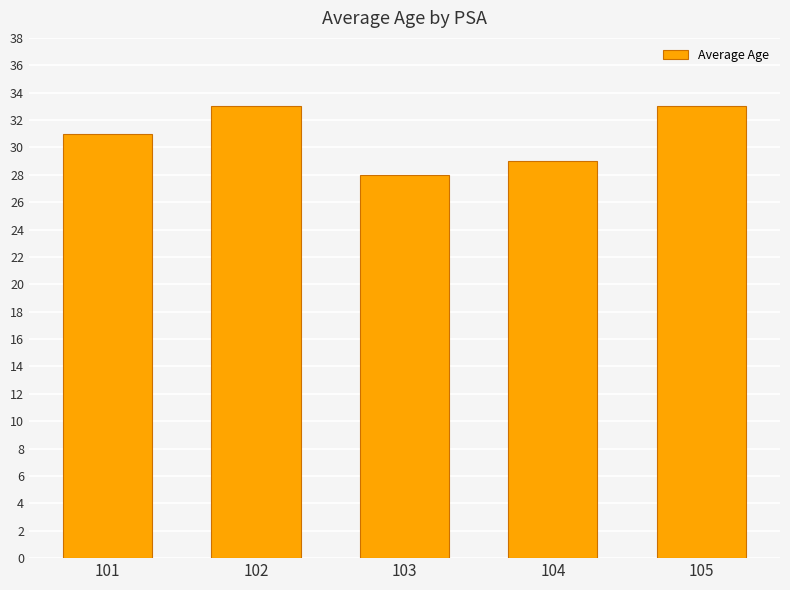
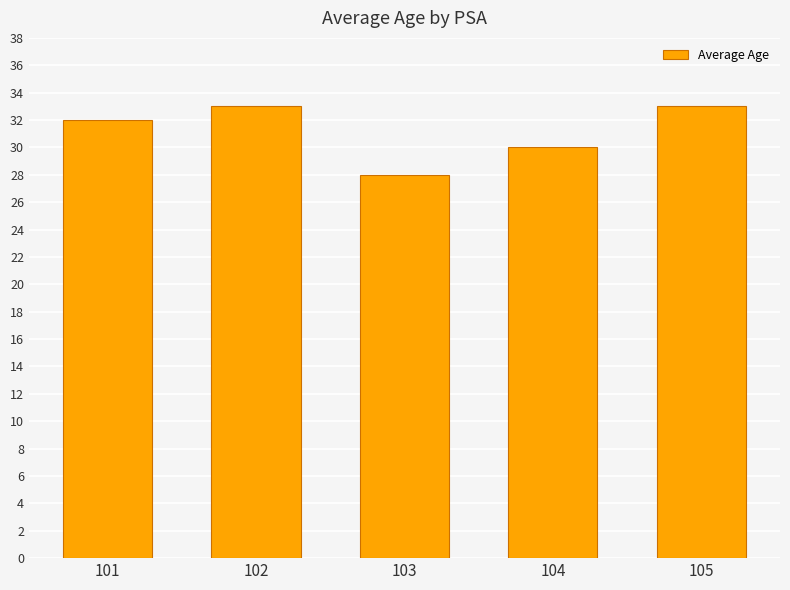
  {
-   "101": 31,
+   "101": 32,
    "102": 33,
    "103": 28,
-   "104": 29,
+   "104": 30,
    "105": 33
  }
